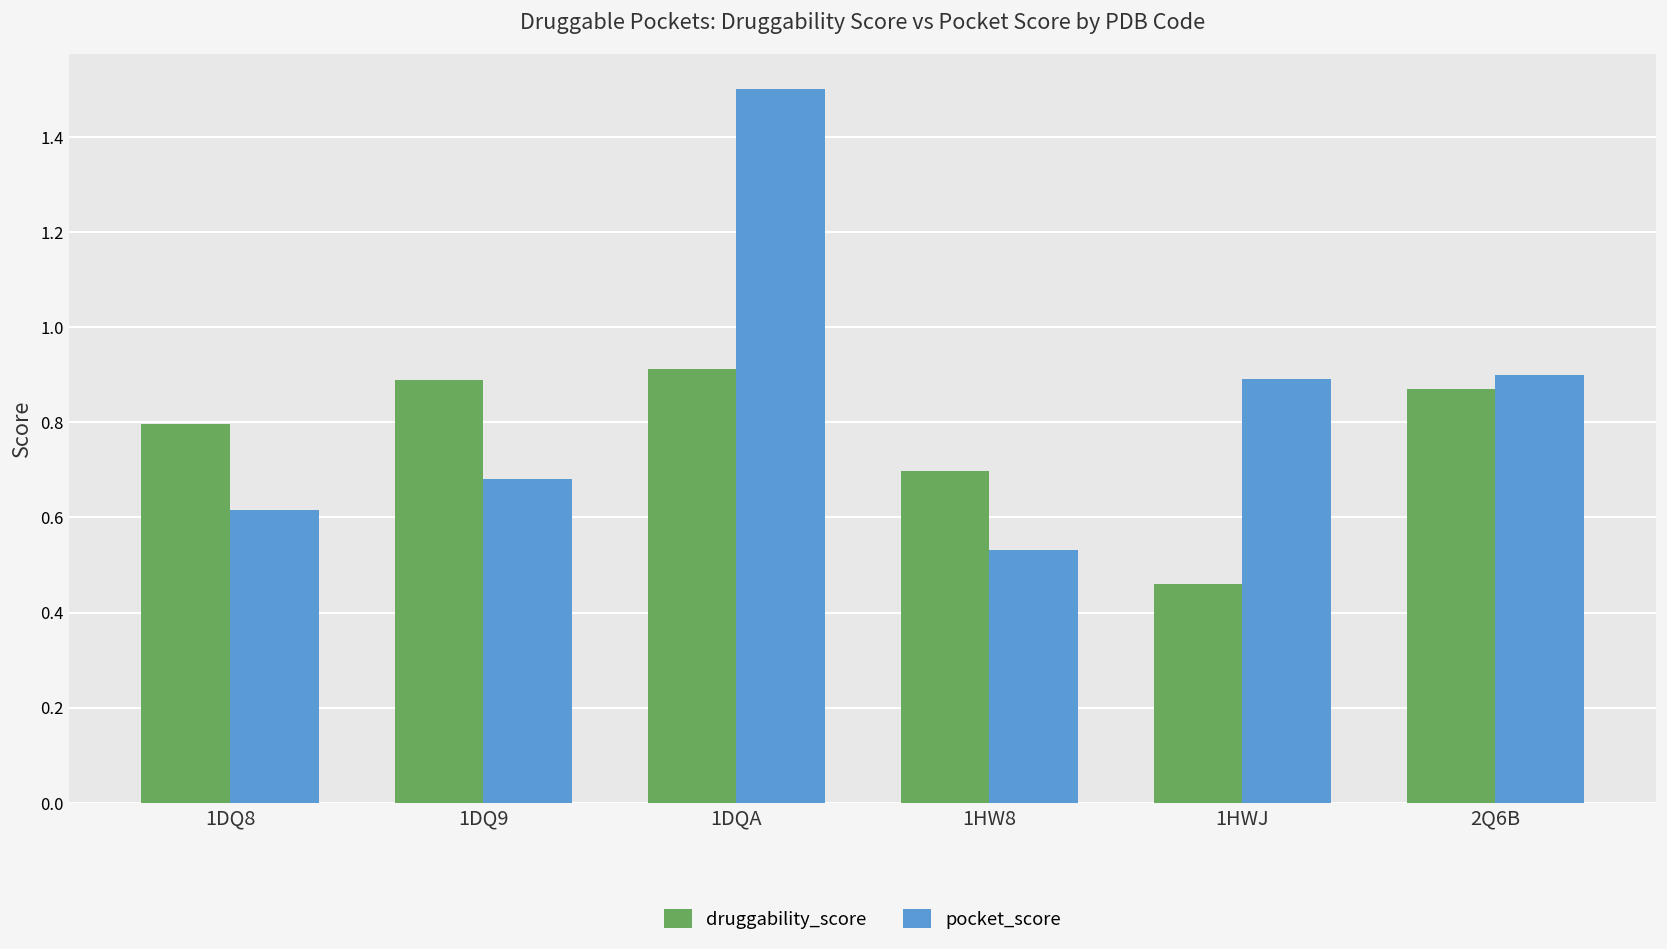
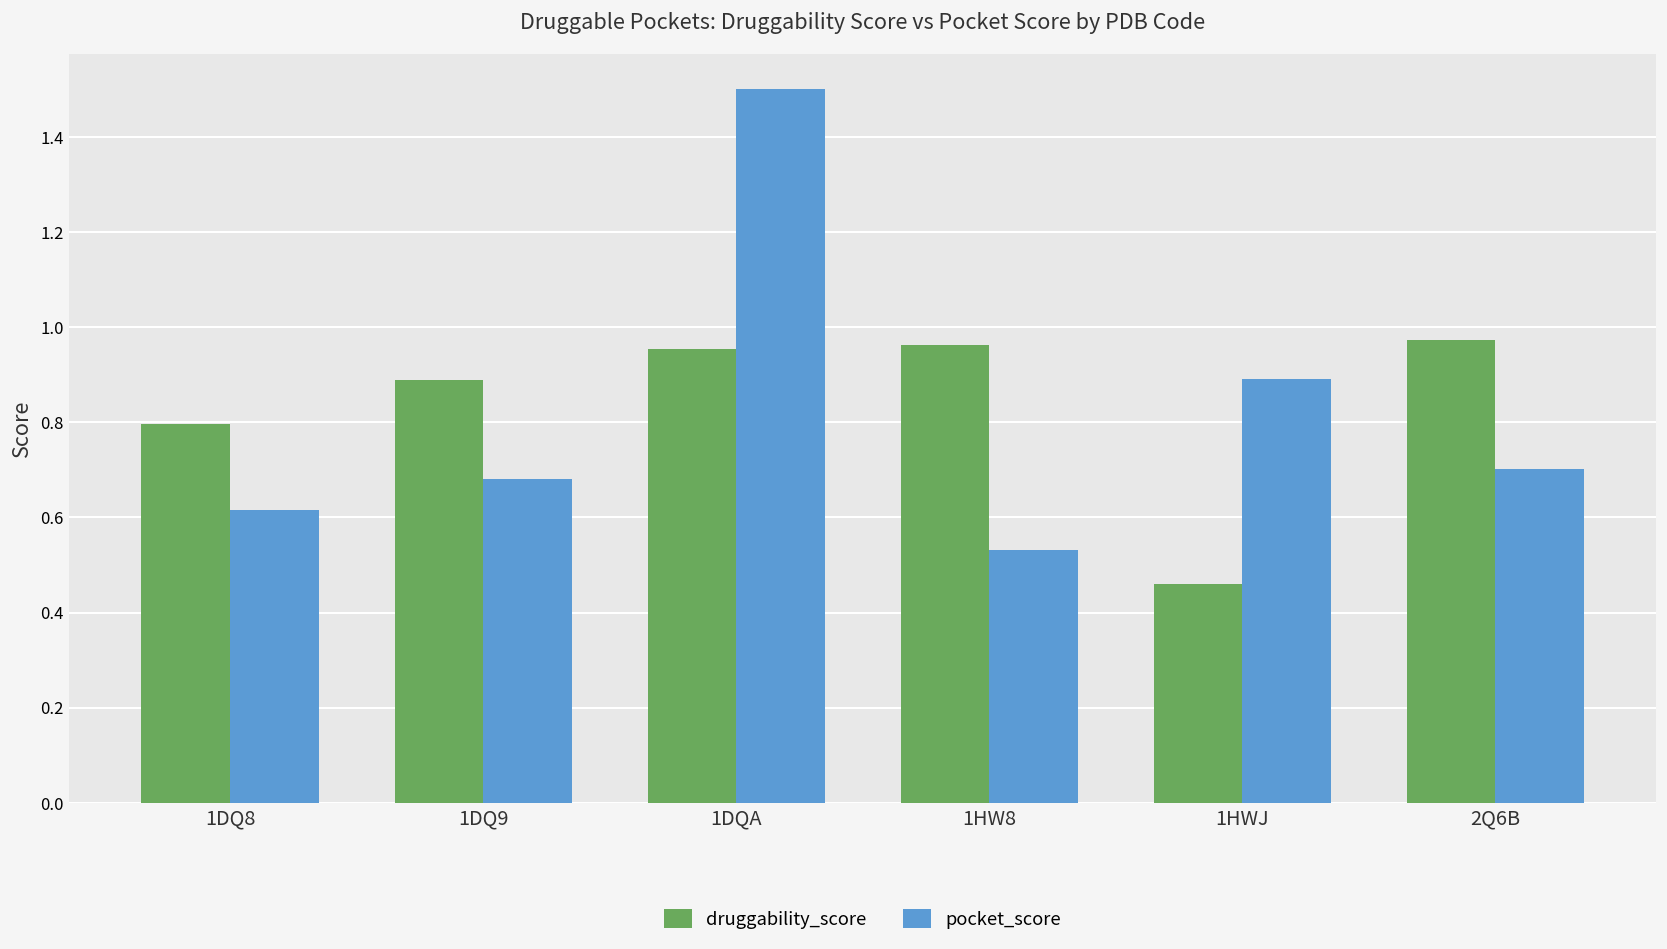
  {
    "druggability_score": {
      "1DQ8": 0.80,
      "1DQ9": 0.89,
-     "1DQA": 0.91,
-     "1HW8": 0.70,
+     "1DQA": 0.95,
+     "1HW8": 0.96,
      "1HWJ": 0.46,
-     "2Q6B": 0.87
+     "2Q6B": 0.97
    },
    "pocket_score": {
      "1DQ8": 0.62,
      "1DQ9": 0.68,
      "1DQA": 1.50,
      "1HW8": 0.53,
      "1HWJ": 0.89,
-     "2Q6B": 0.90
+     "2Q6B": 0.70
    }
  }
